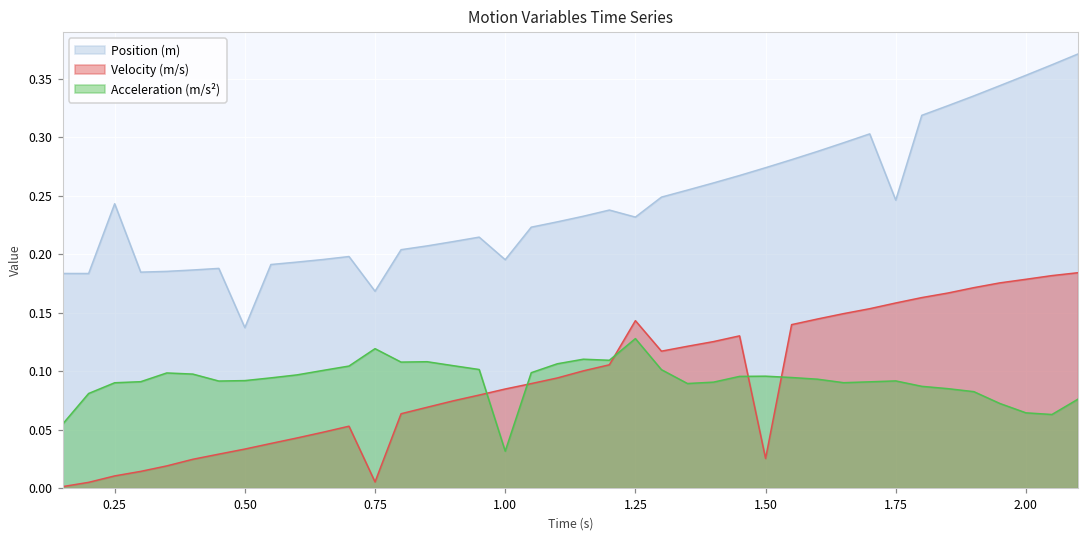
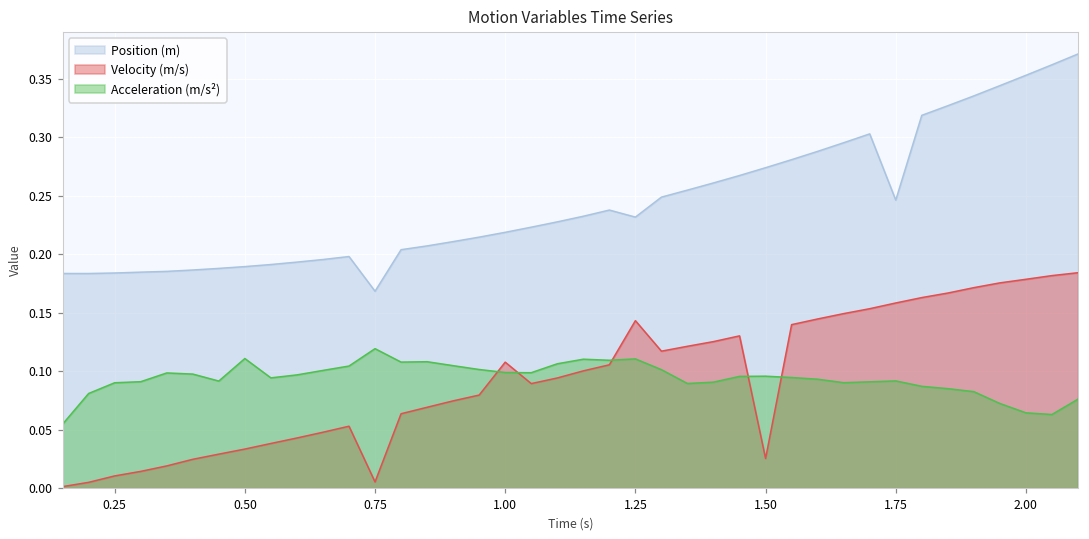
  {
    "Position (m)": {
-     "0.25": 0.243,
-     "0.50": 0.137,
+     "0.25": 0.184,
+     "0.50": 0.189,
      "0.75": 0.168,
-     "1.00": 0.195,
+     "1.00": 0.219,
      "1.25": 0.232,
      "1.50": 0.274,
      "1.75": 0.246,
      "2.00": 0.353
    },
    "Velocity (m/s)": {
      "0.25": 0.010,
      "0.50": 0.033,
      "0.75": 0.005,
-     "1.00": 0.085,
+     "1.00": 0.108,
      "1.25": 0.143,
      "1.50": 0.025,
      "1.75": 0.158,
      "2.00": 0.179
    },
    "Acceleration (m/s²)": {
      "0.25": 0.090,
-     "0.50": 0.092,
+     "0.50": 0.111,
      "0.75": 0.119,
-     "1.00": 0.032,
-     "1.25": 0.128,
+     "1.00": 0.099,
+     "1.25": 0.111,
      "1.50": 0.096,
      "1.75": 0.092,
      "2.00": 0.064
    }
  }
